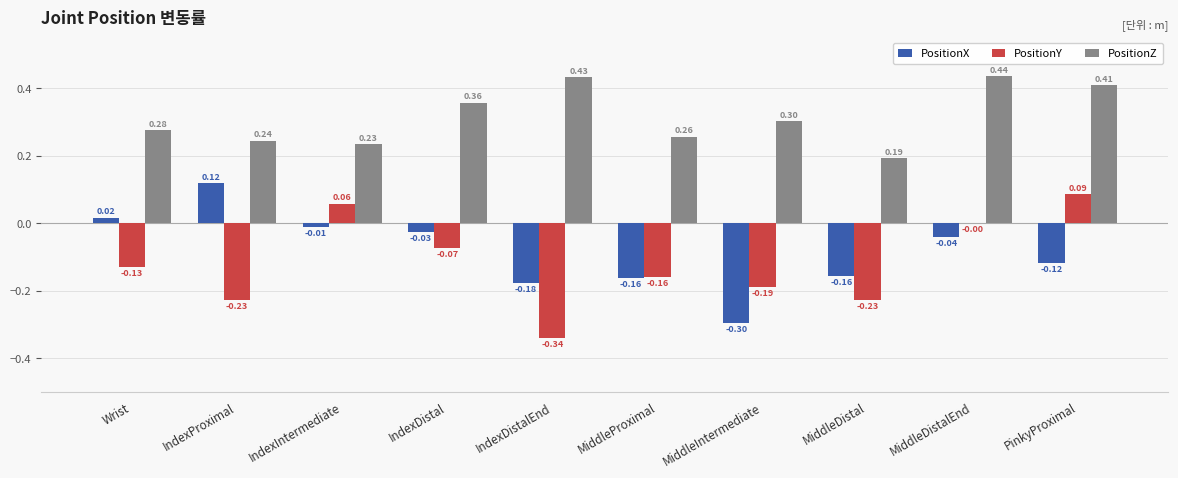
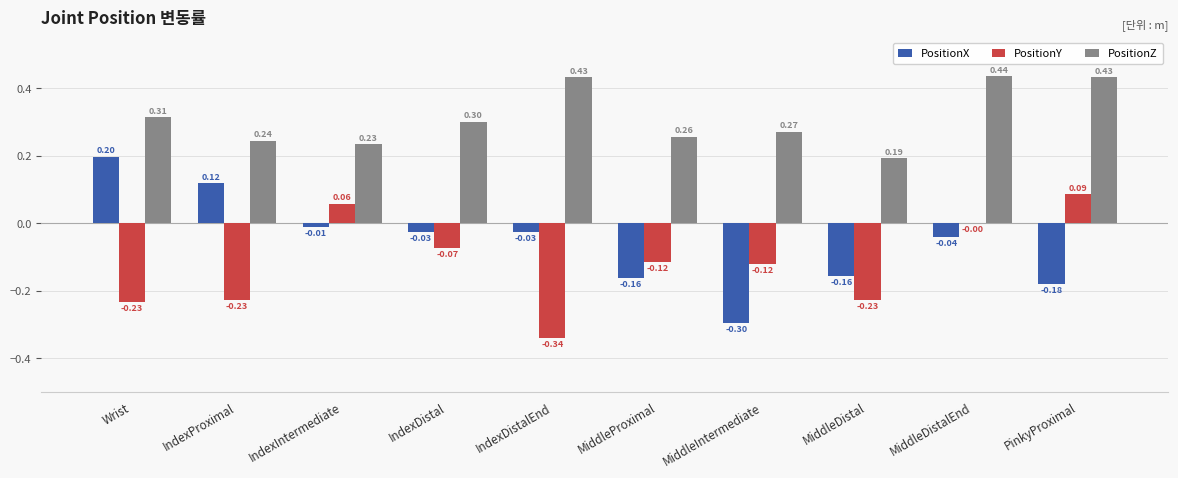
  {
    "PositionX": {
-     "Wrist": 0.02,
+     "Wrist": 0.20,
      "IndexProximal": 0.12,
      "IndexIntermediate": -0.01,
      "IndexDistal": -0.03,
-     "IndexDistalEnd": -0.18,
+     "IndexDistalEnd": -0.03,
      "MiddleProximal": -0.16,
      "MiddleIntermediate": -0.30,
      "MiddleDistal": -0.16,
      "MiddleDistalEnd": -0.04,
-     "PinkyProximal": -0.12
+     "PinkyProximal": -0.18
    },
    "PositionY": {
-     "Wrist": -0.13,
+     "Wrist": -0.23,
      "IndexProximal": -0.23,
      "IndexIntermediate": 0.06,
      "IndexDistal": -0.07,
      "IndexDistalEnd": -0.34,
-     "MiddleProximal": -0.16,
-     "MiddleIntermediate": -0.19,
+     "MiddleProximal": -0.12,
+     "MiddleIntermediate": -0.12,
      "MiddleDistal": -0.23,
      "MiddleDistalEnd": -0.00,
      "PinkyProximal": 0.09
    },
    "PositionZ": {
-     "Wrist": 0.28,
+     "Wrist": 0.31,
      "IndexProximal": 0.24,
      "IndexIntermediate": 0.23,
-     "IndexDistal": 0.36,
+     "IndexDistal": 0.30,
      "IndexDistalEnd": 0.43,
      "MiddleProximal": 0.26,
-     "MiddleIntermediate": 0.30,
+     "MiddleIntermediate": 0.27,
      "MiddleDistal": 0.19,
      "MiddleDistalEnd": 0.44,
-     "PinkyProximal": 0.41
+     "PinkyProximal": 0.43
    }
  }
